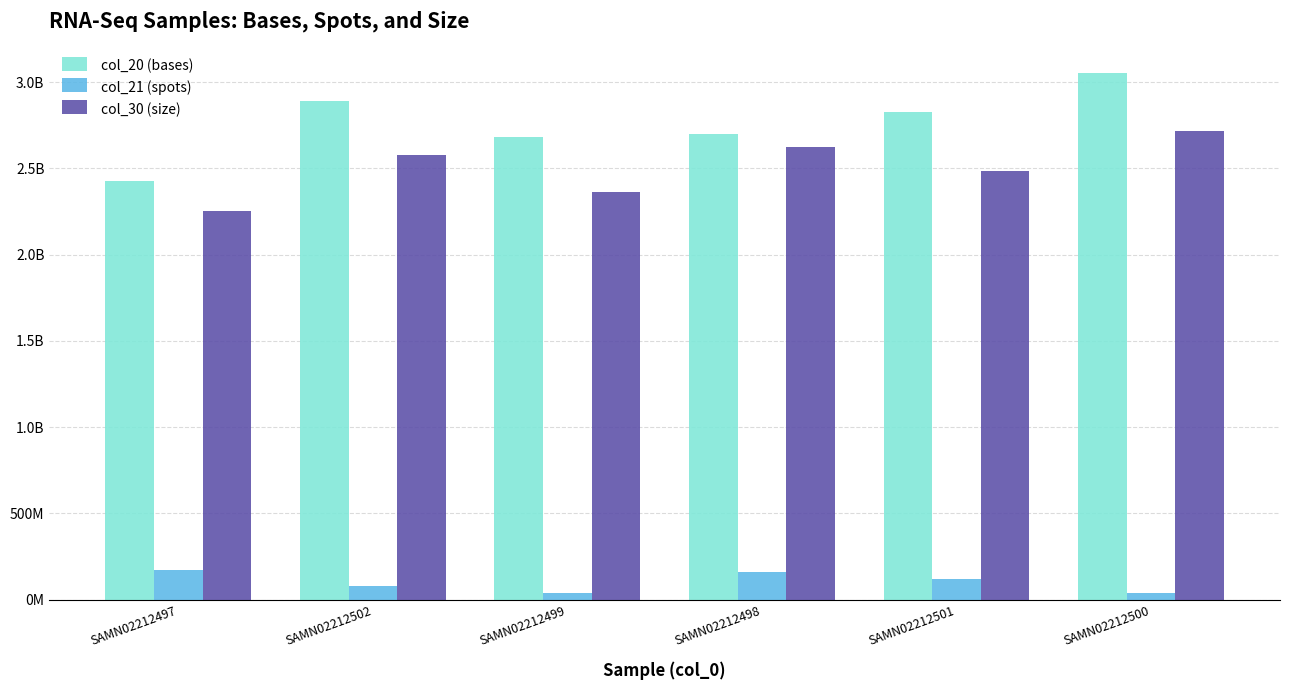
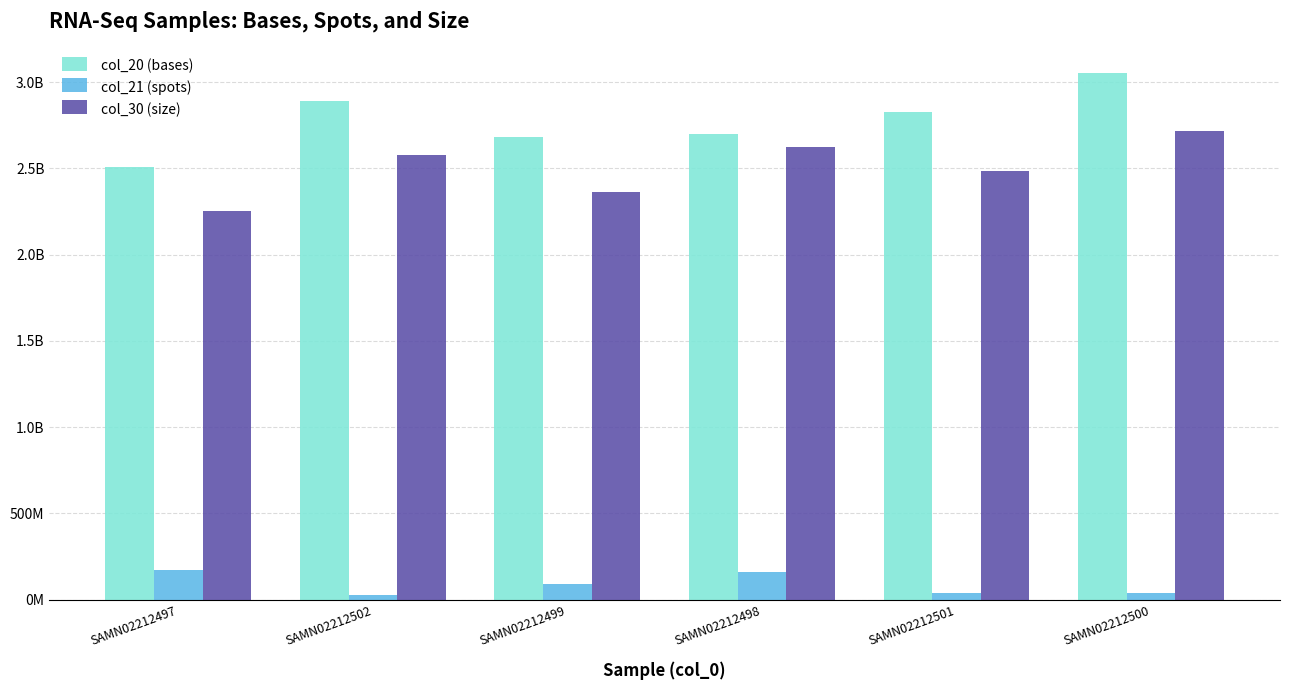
  {
    "col_20 (bases)": {
-     "SAMN02212497": 2430000000,
+     "SAMN02212497": 2510000000,
      "SAMN02212502": 2890000000,
      "SAMN02212499": 2680000000,
      "SAMN02212498": 2700000000,
      "SAMN02212501": 2830000000,
      "SAMN02212500": 3050000000
    },
    "col_21 (spots)": {
      "SAMN02212497": 170000000,
-     "SAMN02212502": 80000000,
-     "SAMN02212499": 40000000,
+     "SAMN02212502": 30000000,
+     "SAMN02212499": 90000000,
      "SAMN02212498": 160000000,
-     "SAMN02212501": 120000000,
+     "SAMN02212501": 40000000,
      "SAMN02212500": 40000000
    },
    "col_30 (size)": {
      "SAMN02212497": 2250000000,
      "SAMN02212502": 2580000000,
      "SAMN02212499": 2360000000,
      "SAMN02212498": 2620000000,
      "SAMN02212501": 2480000000,
      "SAMN02212500": 2710000000
    }
  }
